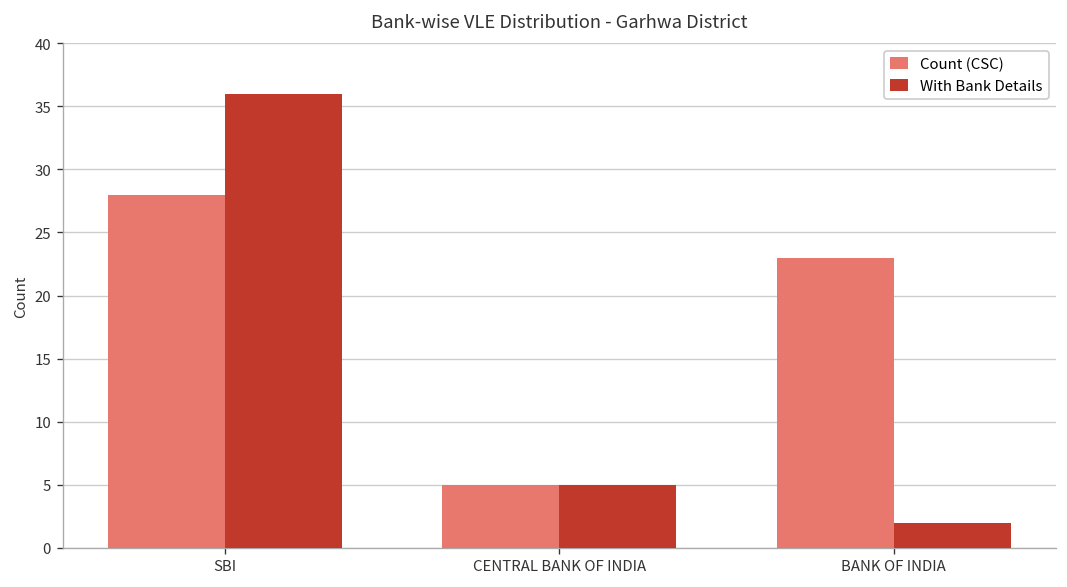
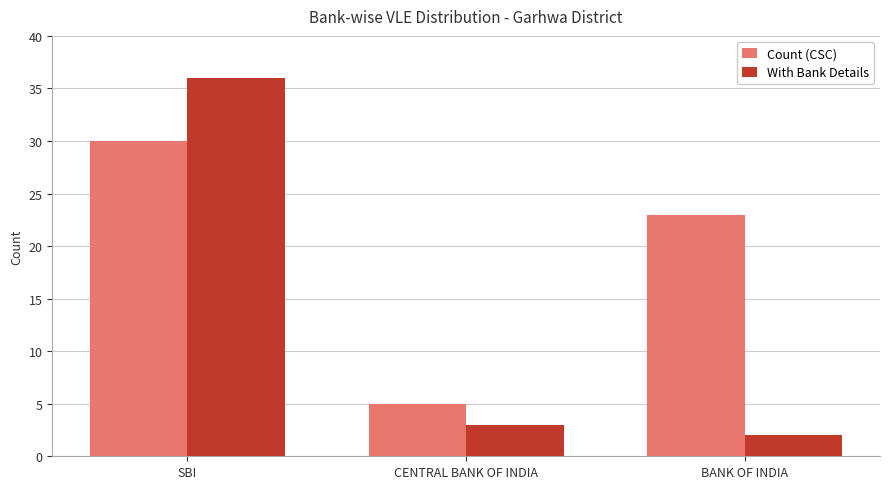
  {
    "Count (CSC)": {
-     "SBI": 28,
+     "SBI": 30,
      "CENTRAL BANK OF INDIA": 5,
      "BANK OF INDIA": 23
    },
    "With Bank Details": {
      "SBI": 36,
-     "CENTRAL BANK OF INDIA": 5,
+     "CENTRAL BANK OF INDIA": 3,
      "BANK OF INDIA": 2
    }
  }
